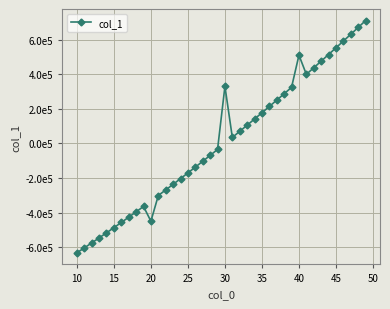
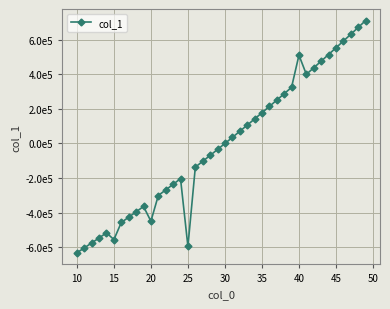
  {
    "10": -630000,
-   "15": -490000,
+   "15": -560000,
    "20": -450000,
-   "25": -170000,
-   "30": 330000,
+   "25": -600000,
+   "30": 0,
    "35": 180000,
    "40": 510000,
    "45": 550000
  }
